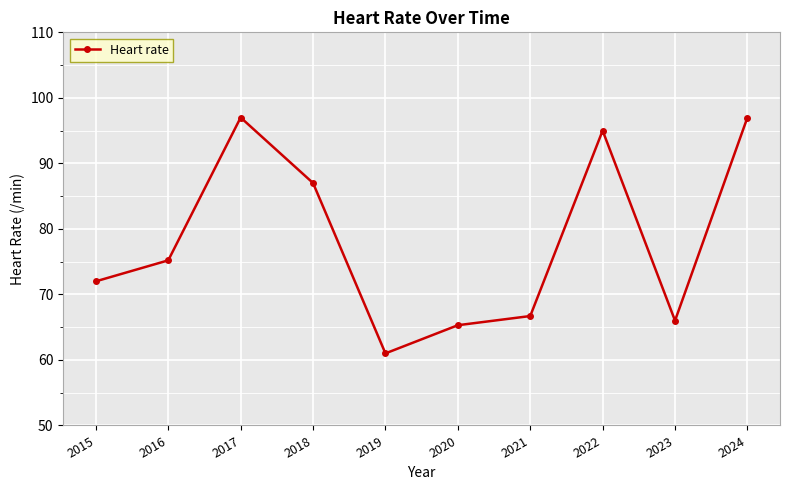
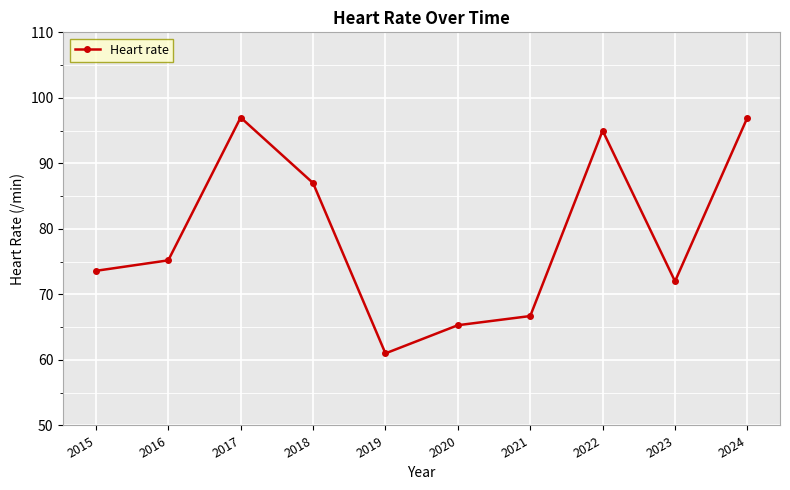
  {
-   "2015": 72,
+   "2015": 74,
    "2016": 75,
    "2017": 97,
    "2018": 87,
    "2019": 61,
    "2020": 65,
    "2021": 67,
    "2022": 95,
-   "2023": 66,
+   "2023": 72,
    "2024": 97
  }
